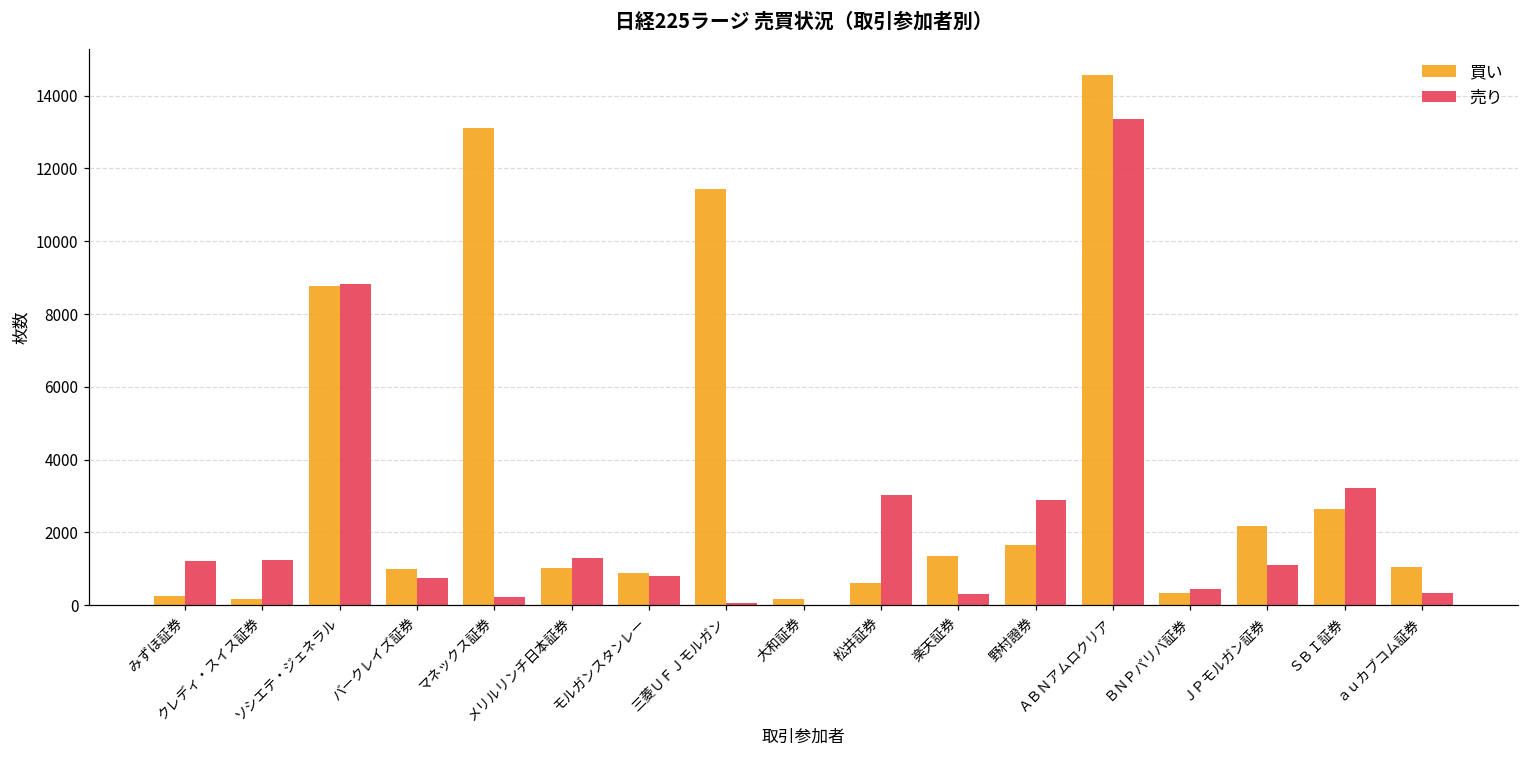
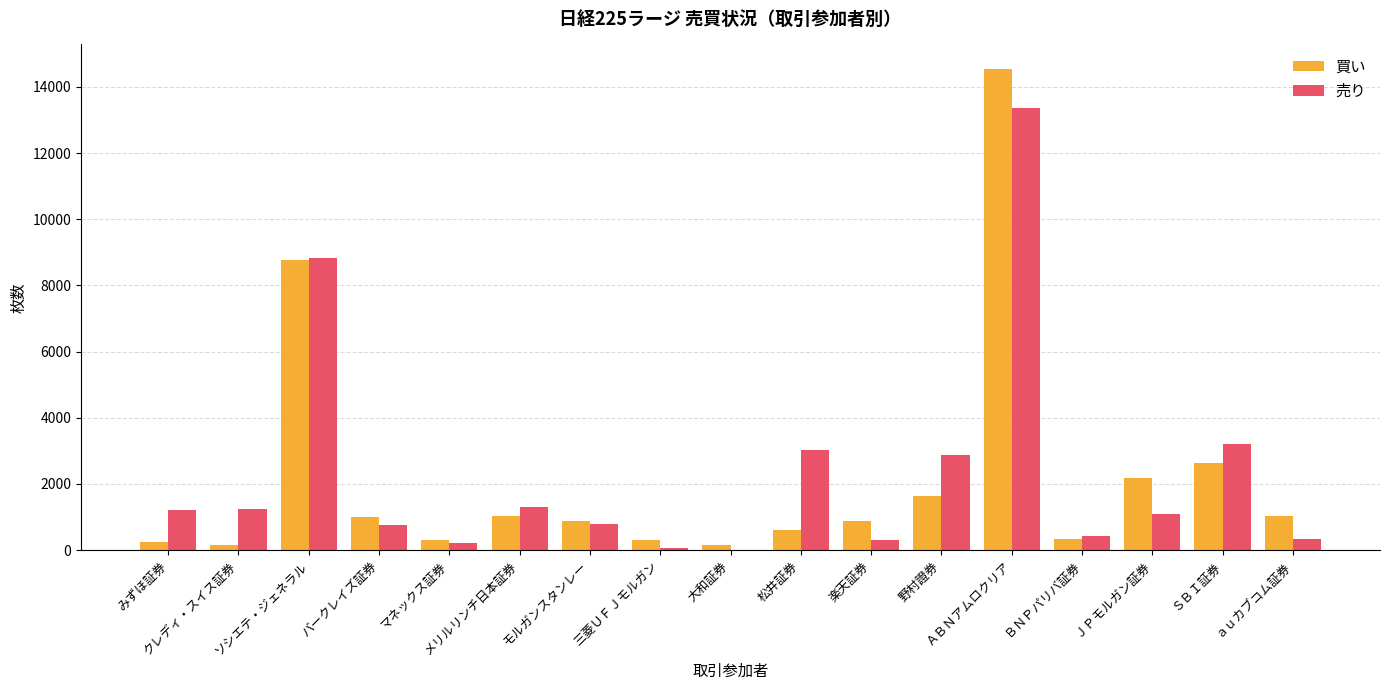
  {
    "買い": {
      "みずほ証券": 300,
      "クレディ・スイス証券": 200,
      "ソシエテ・ジェネラル": 8800,
      "バークレイズ証券": 1000,
-     "マネックス証券": 13100,
+     "マネックス証券": 300,
      "メリルリンチ日本証券": 1000,
      "モルガンスタンレー": 900,
-     "三菱ＵＦＪモルガン": 11400,
+     "三菱ＵＦＪモルガン": 300,
      "大和証券": 200,
      "松井証券": 600,
-     "楽天証券": 1300,
+     "楽天証券": 900,
      "野村證券": 1600,
      "ＡＢＮアムロクリア": 14600,
      "ＢＮＰパリバ証券": 300,
      "ＪＰモルガン証券": 2200,
      "ＳＢＩ証券": 2600,
      "ａｕカブコム証券": 1000
    },
    "売り": {
      "みずほ証券": 1200,
      "クレディ・スイス証券": 1200,
      "ソシエテ・ジェネラル": 8800,
      "バークレイズ証券": 700,
      "マネックス証券": 200,
      "メリルリンチ日本証券": 1300,
      "モルガンスタンレー": 800,
      "大和証券": 0,
      "松井証券": 3000,
      "楽天証券": 300,
      "野村證券": 2900,
      "ＡＢＮアムロクリア": 13400,
      "ＢＮＰパリバ証券": 400,
      "ＪＰモルガン証券": 1100,
      "ＳＢＩ証券": 3200,
      "ａｕカブコム証券": 300
    }
  }
